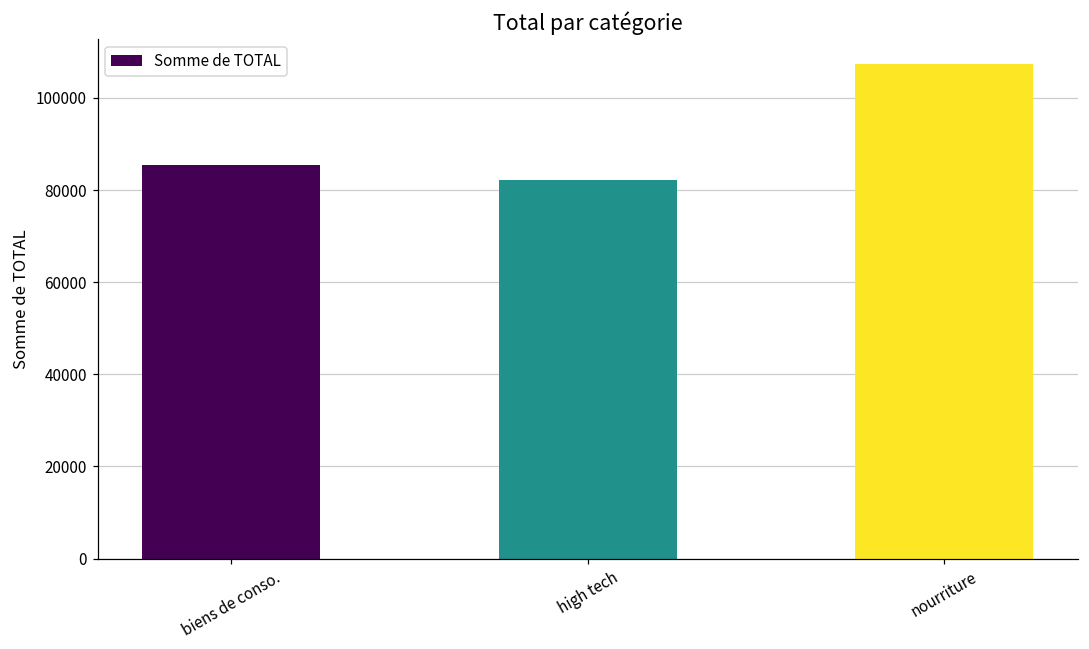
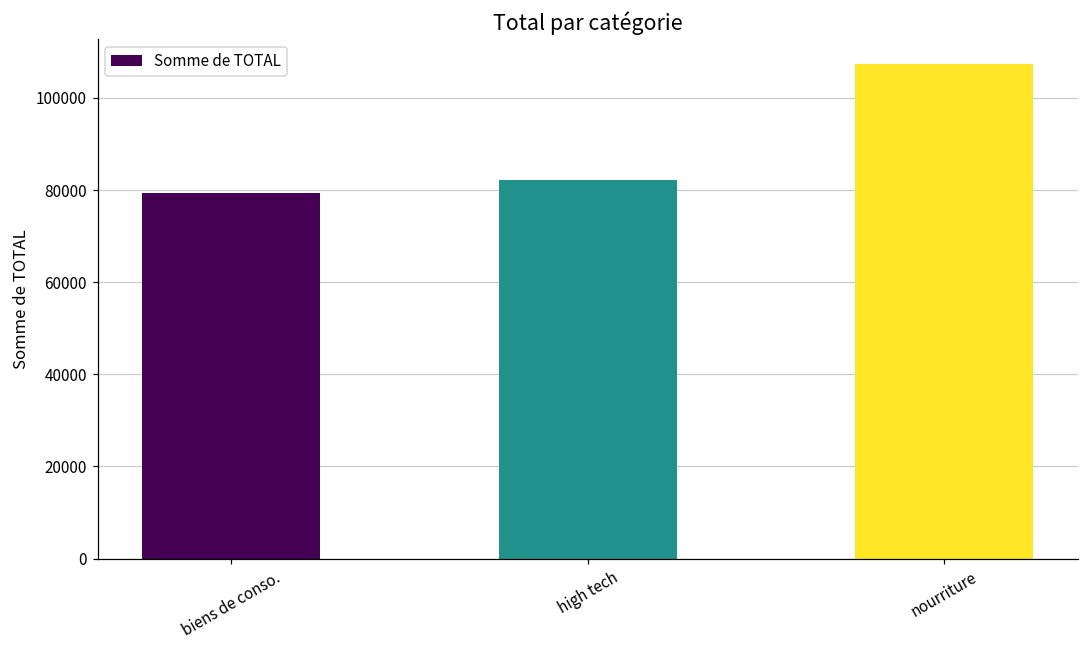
  {
-   "biens de conso.": 85000,
+   "biens de conso.": 79000,
    "high tech": 82000,
    "nourriture": 107000
  }
